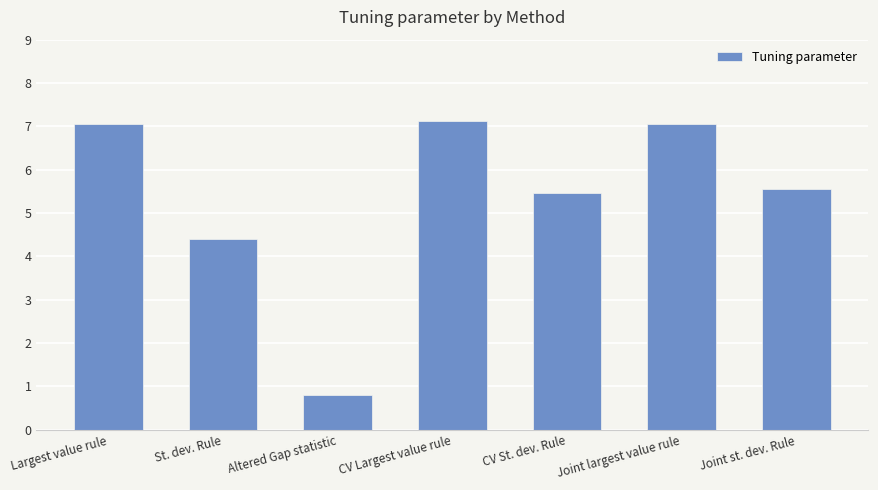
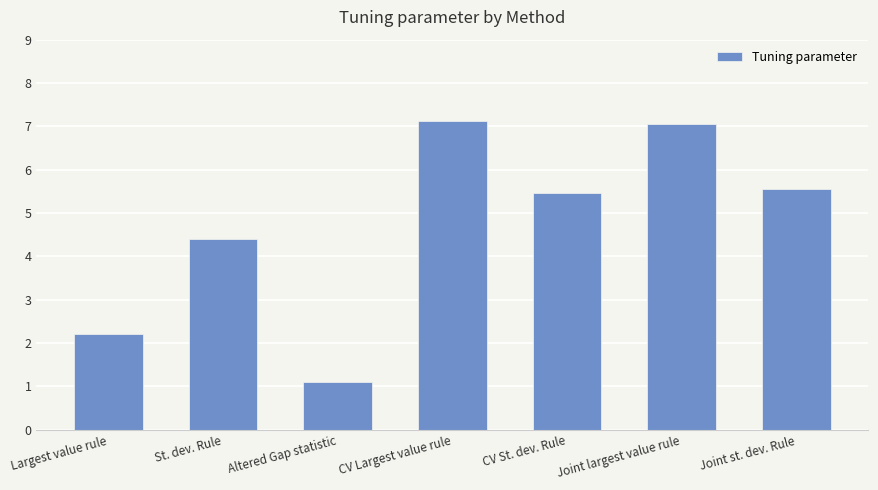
  {
-   "Largest value rule": 7.1,
+   "Largest value rule": 2.2,
    "St. dev. Rule": 4.4,
-   "Altered Gap statistic": 0.8,
+   "Altered Gap statistic": 1.1,
    "CV Largest value rule": 7.1,
    "CV St. dev. Rule": 5.5,
    "Joint largest value rule": 7.1,
    "Joint st. dev. Rule": 5.6
  }
